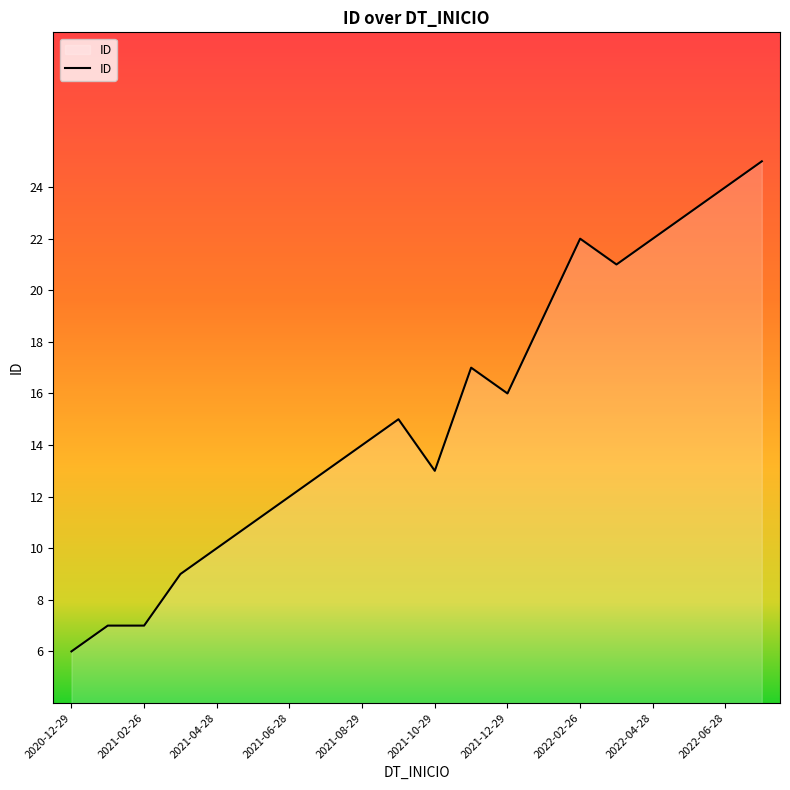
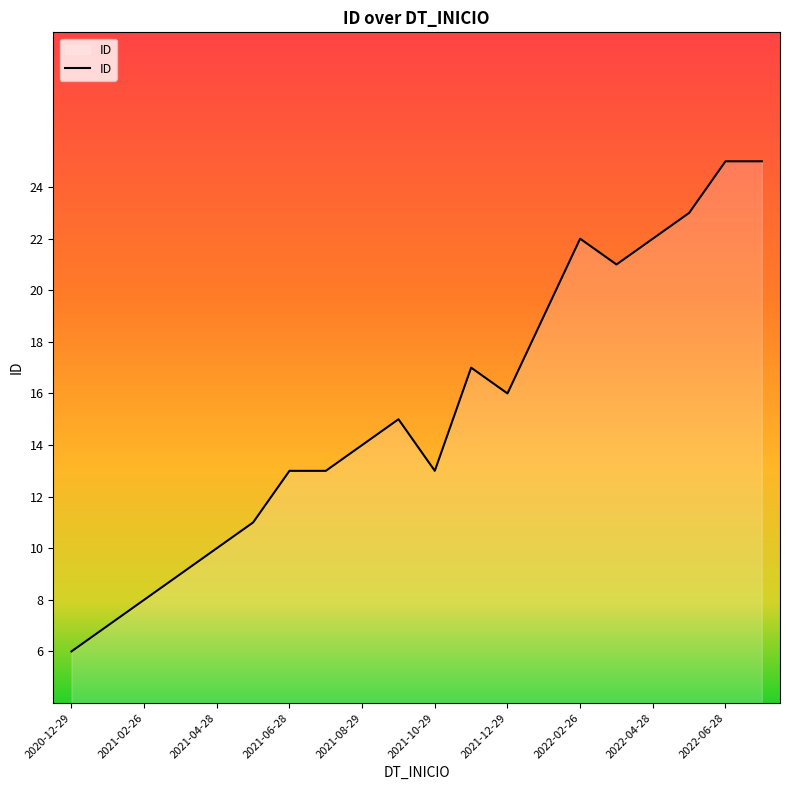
  {
    "2020-12-29": 6,
-   "2021-02-26": 7,
+   "2021-02-26": 8,
    "2021-04-28": 10,
-   "2021-06-28": 12,
+   "2021-06-28": 13,
    "2021-08-29": 14,
    "2021-10-29": 13,
    "2021-12-29": 16,
    "2022-02-26": 22,
    "2022-04-28": 22,
-   "2022-06-28": 24
+   "2022-06-28": 25
  }
